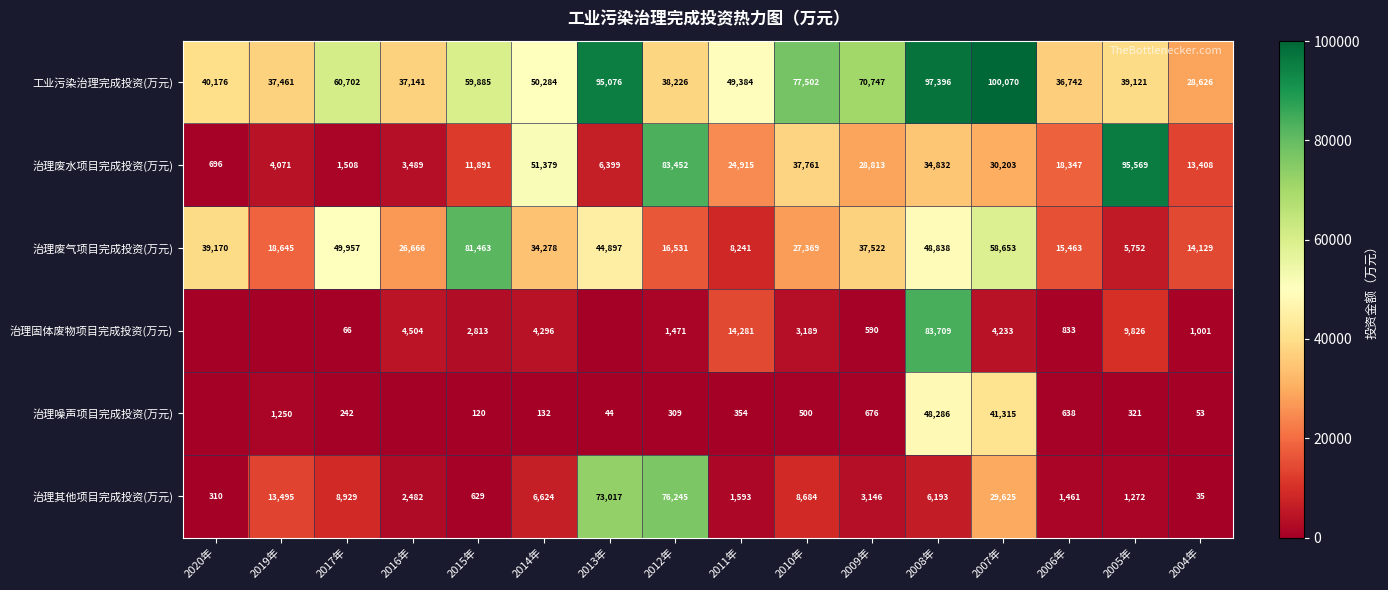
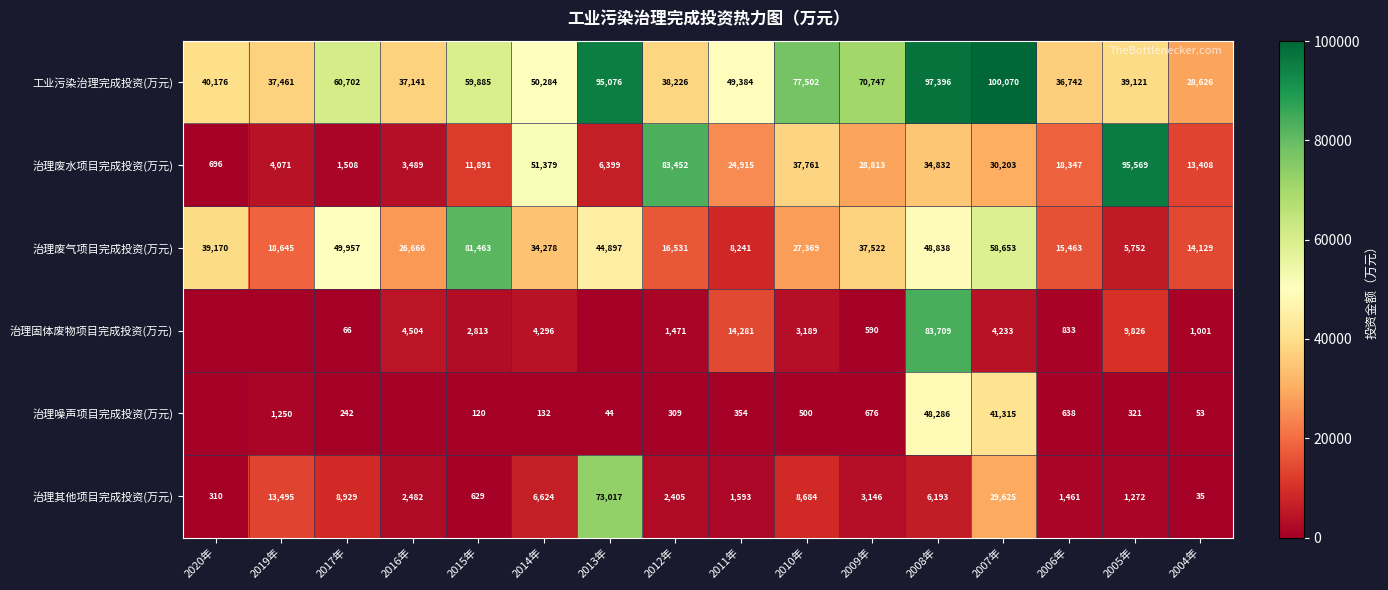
  {
    "工业污染治理完成投资(万元)": {
      "2020年": "40,176",
      "2019年": "37,461",
      "2017年": "60,702",
      "2016年": "37,141",
      "2015年": "59,885",
      "2014年": "50,284",
      "2013年": "95,076",
      "2012年": "38,226",
      "2011年": "49,384",
      "2010年": "77,502",
      "2009年": "70,747",
      "2008年": "97,396",
      "2007年": "100,070",
      "2006年": "36,742",
      "2004年": "28,626"
    },
    "治理废水项目完成投资(万元)": {
      "2020年": "696",
      "2019年": "4,071",
      "2017年": "1,508",
      "2016年": "3,489",
      "2015年": "11,891",
      "2014年": "51,379",
      "2013年": "6,399",
      "2012年": "83,452",
      "2011年": "24,915",
      "2010年": "37,761",
      "2009年": "28,813",
      "2008年": "34,832",
      "2007年": "30,203",
      "2006年": "18,347",
      "2005年": "95,569",
      "2004年": "13,408"
    },
    "治理废气项目完成投资(万元)": {
      "2020年": "39,170",
      "2019年": "18,645",
      "2017年": "49,957",
      "2016年": "26,666",
      "2015年": "81,463",
      "2014年": "34,278",
      "2013年": "44,897",
      "2012年": "16,531",
      "2011年": "8,241",
      "2010年": "27,369",
      "2009年": "37,522",
      "2008年": "48,838",
      "2007年": "58,653",
      "2006年": "15,463",
      "2005年": "5,752",
      "2004年": "14,129"
    },
    "治理固体废物项目完成投资(万元)": {
      "2017年": "66",
      "2016年": "4,504",
      "2015年": "2,813",
      "2014年": "4,296",
      "2012年": "1,471",
      "2011年": "14,281",
      "2010年": "3,189",
      "2009年": "590",
      "2008年": "83,709",
      "2007年": "4,233",
      "2006年": "833",
      "2005年": "9,826",
      "2004年": "1,001"
    },
    "治理噪声项目完成投资(万元)": {
      "2019年": "1,250",
      "2017年": "242",
      "2015年": "120",
      "2014年": "132",
      "2013年": "44",
      "2012年": "309",
      "2011年": "354",
      "2010年": "500",
      "2009年": "676",
      "2008年": "48,286",
      "2007年": "41,315",
      "2006年": "638",
      "2005年": "321",
      "2004年": "53"
    },
    "治理其他项目完成投资(万元)": {
      "2020年": "310",
      "2019年": "13,495",
      "2017年": "8,929",
      "2016年": "2,482",
      "2015年": "629",
      "2014年": "6,624",
      "2013年": "73,017",
-     "2012年": "76,245",
+     "2012年": "2,405",
      "2011年": "1,593",
      "2010年": "8,684",
      "2009年": "3,146",
      "2008年": "6,193",
      "2007年": "29,625",
      "2006年": "1,461",
      "2005年": "1,272",
      "2004年": "35"
    }
  }
